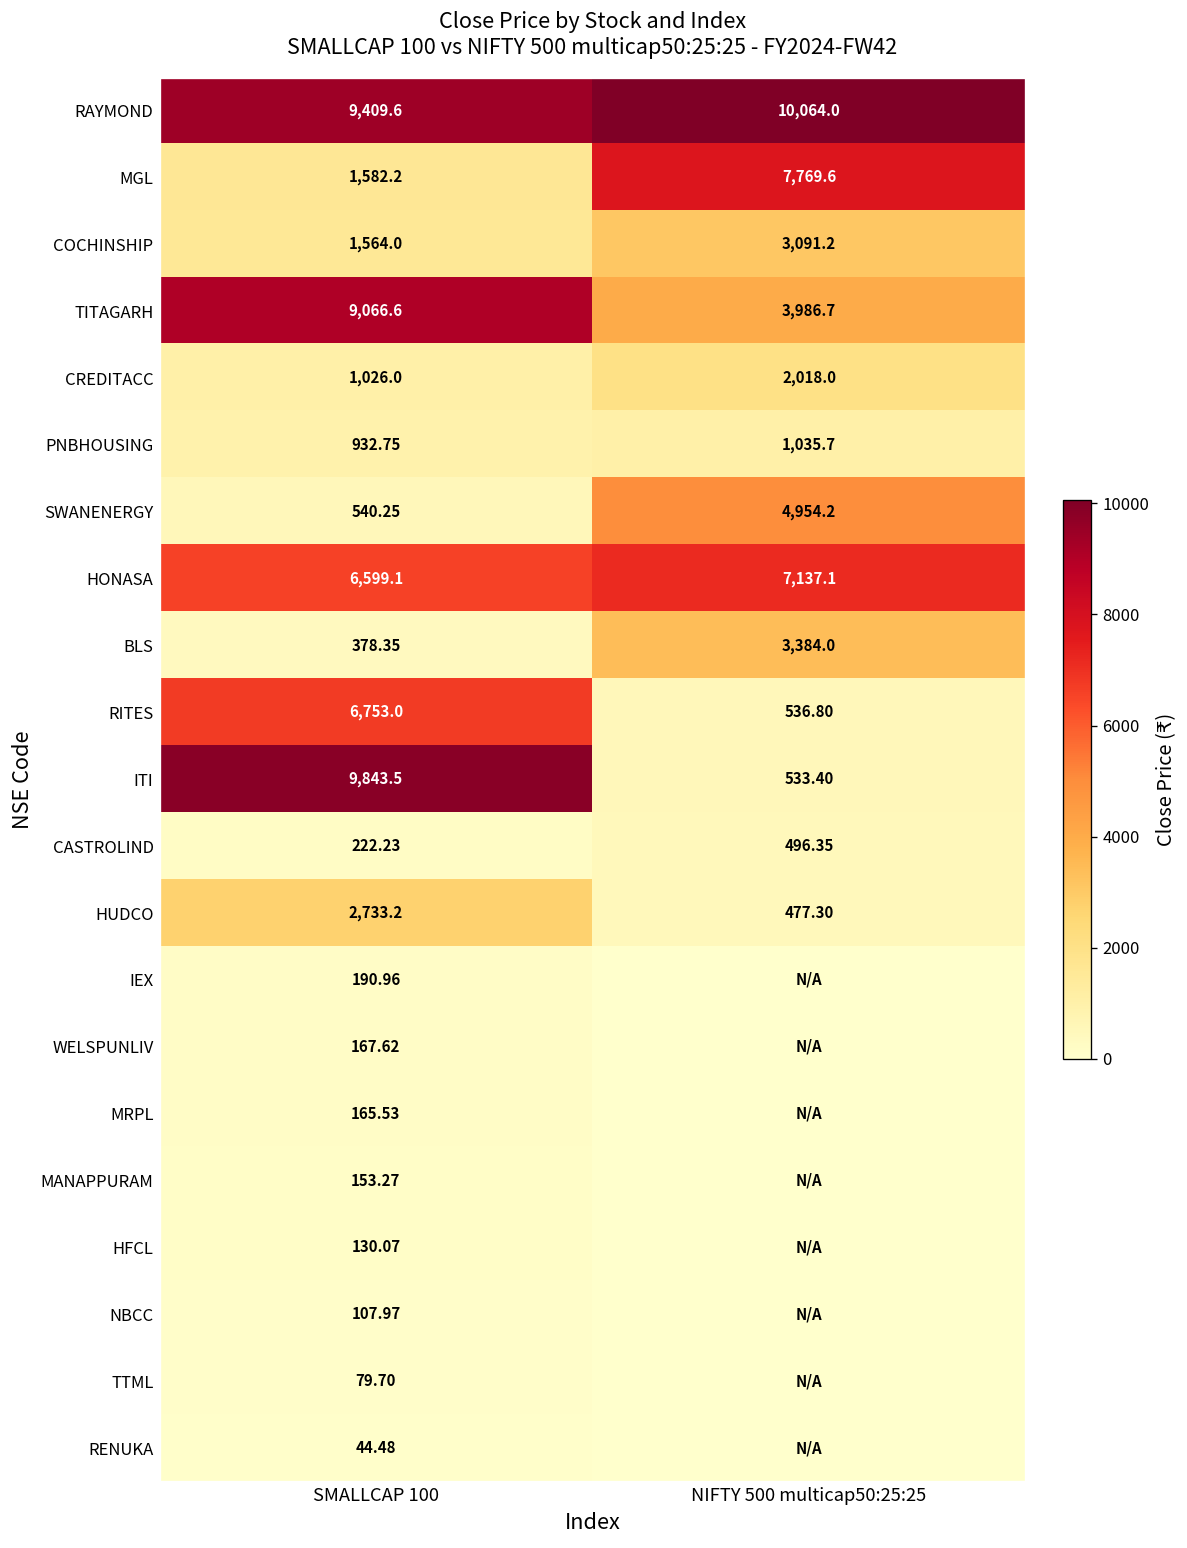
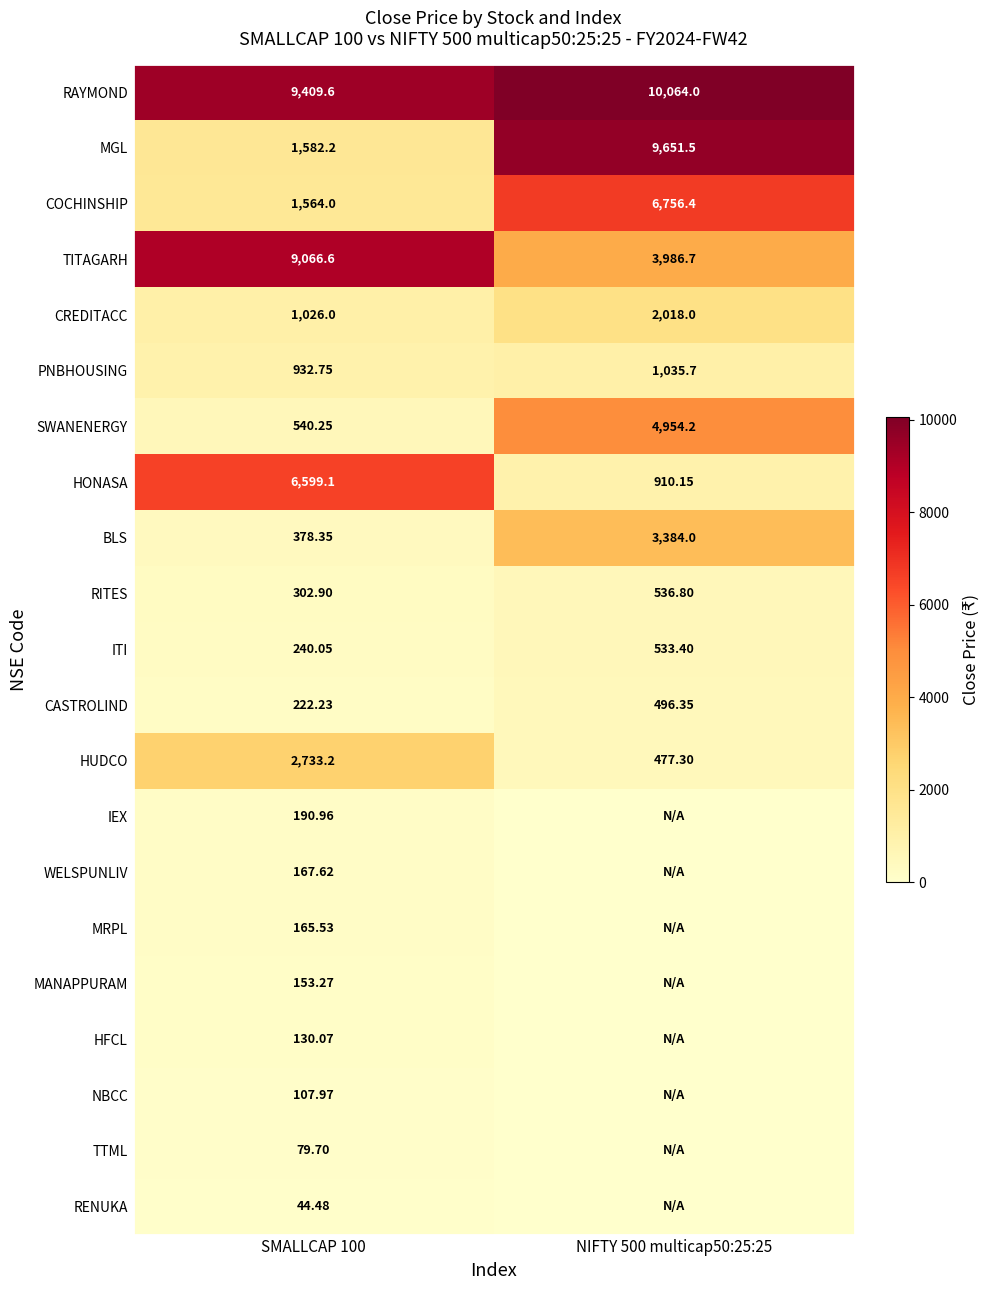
  {
    "RAYMOND": {
      "SMALLCAP 100": "9,409.6",
      "NIFTY 500 multicap50:25:25": "10,064.0"
    },
    "MGL": {
      "SMALLCAP 100": "1,582.2",
-     "NIFTY 500 multicap50:25:25": "7,769.6"
+     "NIFTY 500 multicap50:25:25": "9,651.5"
    },
    "COCHINSHIP": {
      "SMALLCAP 100": "1,564.0",
-     "NIFTY 500 multicap50:25:25": "3,091.2"
+     "NIFTY 500 multicap50:25:25": "6,756.4"
    },
    "TITAGARH": {
      "SMALLCAP 100": "9,066.6",
      "NIFTY 500 multicap50:25:25": "3,986.7"
    },
    "CREDITACC": {
      "SMALLCAP 100": "1,026.0",
      "NIFTY 500 multicap50:25:25": "2,018.0"
    },
    "PNBHOUSING": {
      "SMALLCAP 100": "932.75",
      "NIFTY 500 multicap50:25:25": "1,035.7"
    },
    "SWANENERGY": {
      "SMALLCAP 100": "540.25",
      "NIFTY 500 multicap50:25:25": "4,954.2"
    },
    "HONASA": {
      "SMALLCAP 100": "6,599.1",
-     "NIFTY 500 multicap50:25:25": "7,137.1"
+     "NIFTY 500 multicap50:25:25": "910.15"
    },
    "BLS": {
      "SMALLCAP 100": "378.35",
      "NIFTY 500 multicap50:25:25": "3,384.0"
    },
    "RITES": {
-     "SMALLCAP 100": "6,753.0",
+     "SMALLCAP 100": "302.90",
      "NIFTY 500 multicap50:25:25": "536.80"
    },
    "ITI": {
-     "SMALLCAP 100": "9,843.5",
+     "SMALLCAP 100": "240.05",
      "NIFTY 500 multicap50:25:25": "533.40"
    },
    "CASTROLIND": {
      "SMALLCAP 100": "222.23",
      "NIFTY 500 multicap50:25:25": "496.35"
    },
    "HUDCO": {
      "SMALLCAP 100": "2,733.2",
      "NIFTY 500 multicap50:25:25": "477.30"
    },
    "IEX": {
      "SMALLCAP 100": "190.96"
    },
    "WELSPUNLIV": {
      "SMALLCAP 100": "167.62"
    },
    "MRPL": {
      "SMALLCAP 100": "165.53"
    },
    "MANAPPURAM": {
      "SMALLCAP 100": "153.27"
    },
    "HFCL": {
      "SMALLCAP 100": "130.07"
    },
    "NBCC": {
      "SMALLCAP 100": "107.97"
    },
    "TTML": {
      "SMALLCAP 100": "79.70"
    },
    "RENUKA": {
      "SMALLCAP 100": "44.48"
    }
  }
